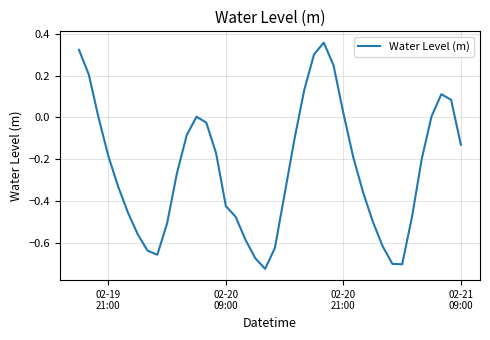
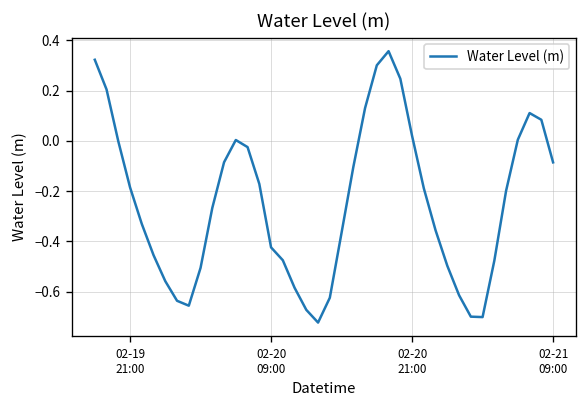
  {
    "02-19 21:00": -0.18,
    "02-20 09:00": -0.42,
    "02-20 21:00": 0.02,
-   "02-21 09:00": -0.13
+   "02-21 09:00": -0.09
  }
